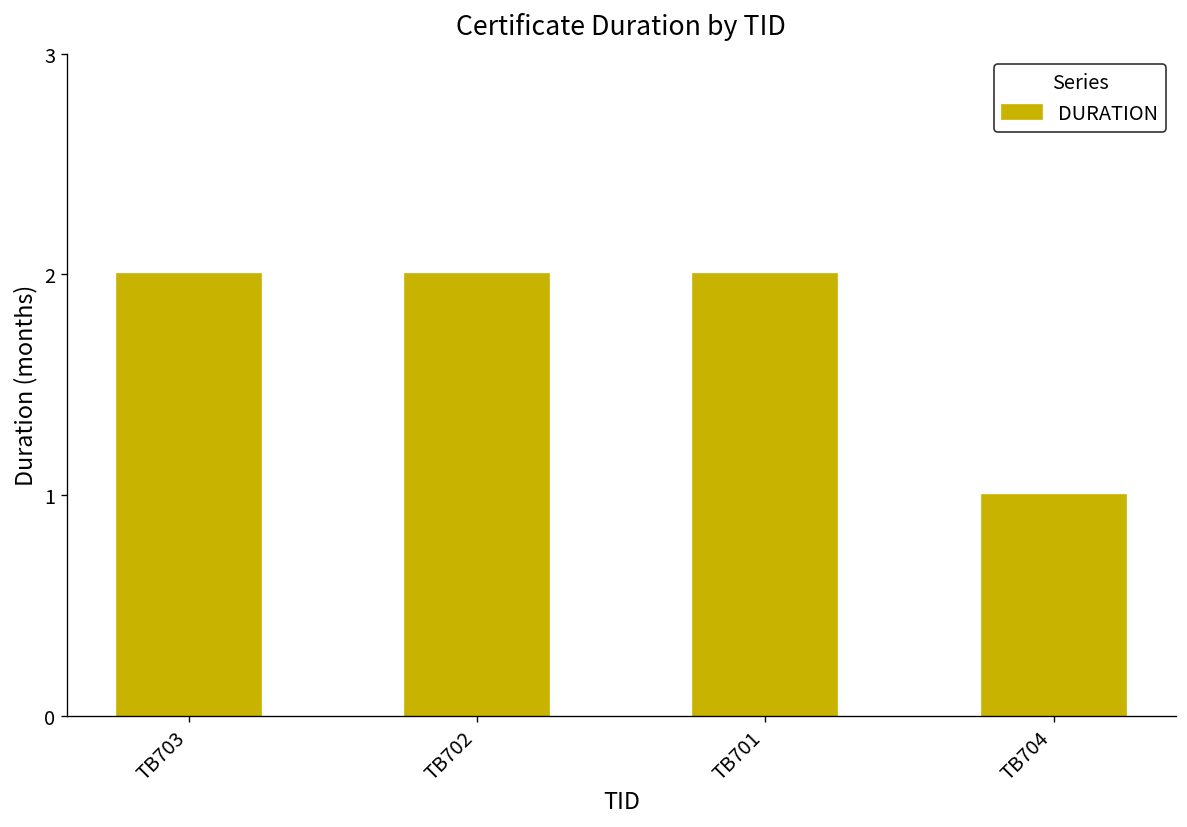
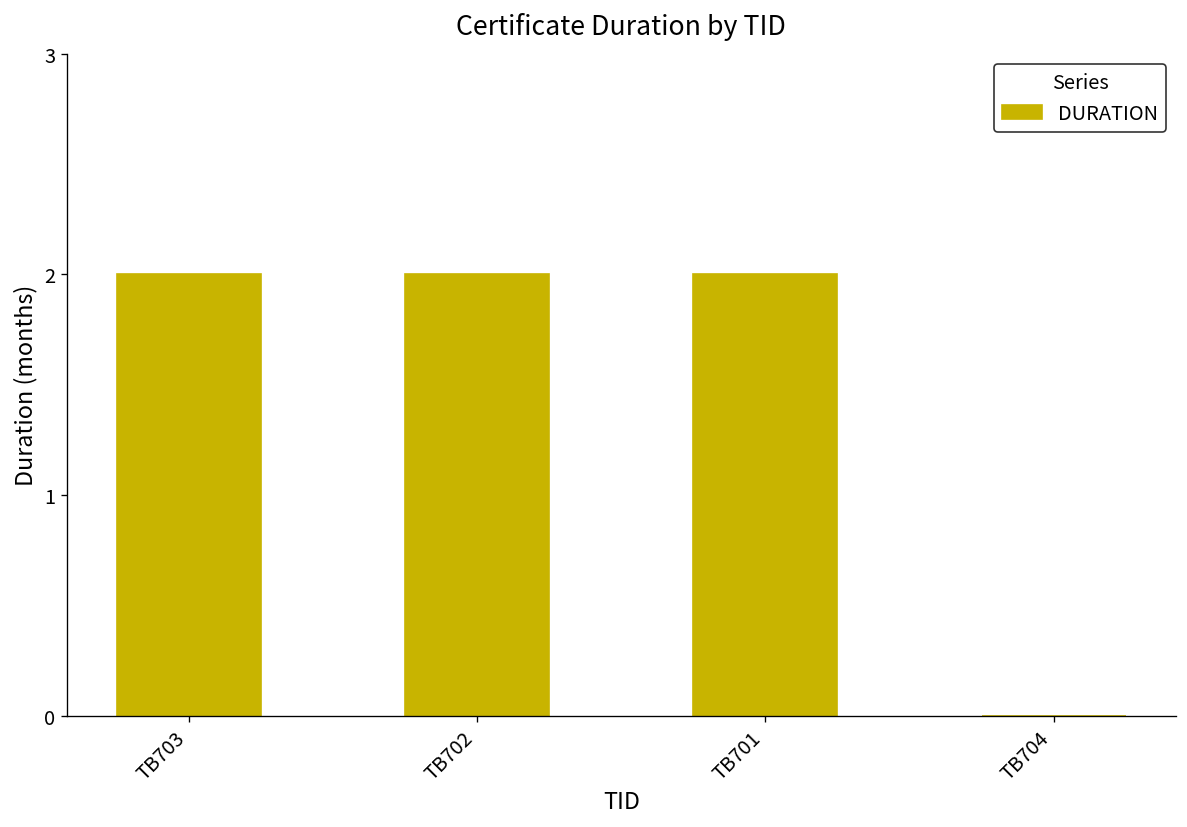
  {
    "TB703": 2,
    "TB702": 2,
    "TB701": 2,
-   "TB704": 1
+   "TB704": 0
  }
